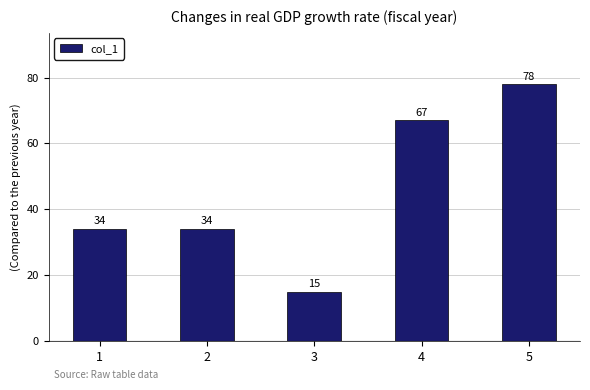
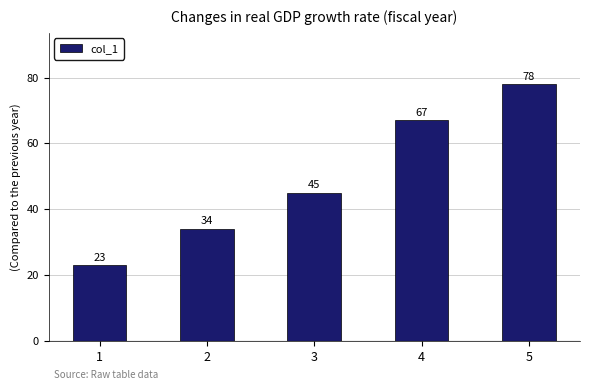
  {
-   "1": 34,
+   "1": 23,
    "2": 34,
-   "3": 15,
+   "3": 45,
    "4": 67,
    "5": 78
  }
